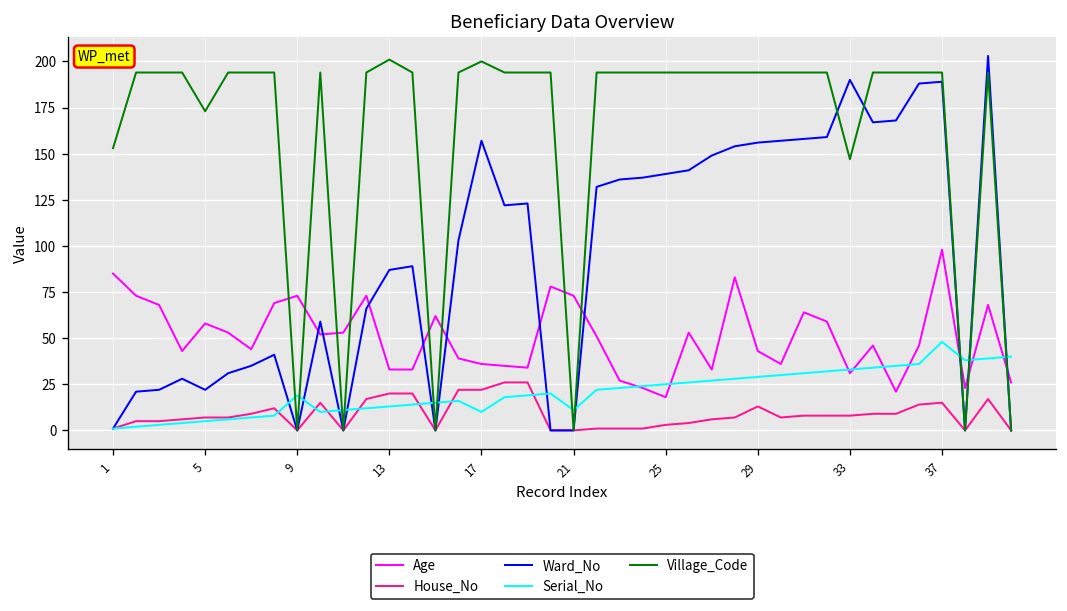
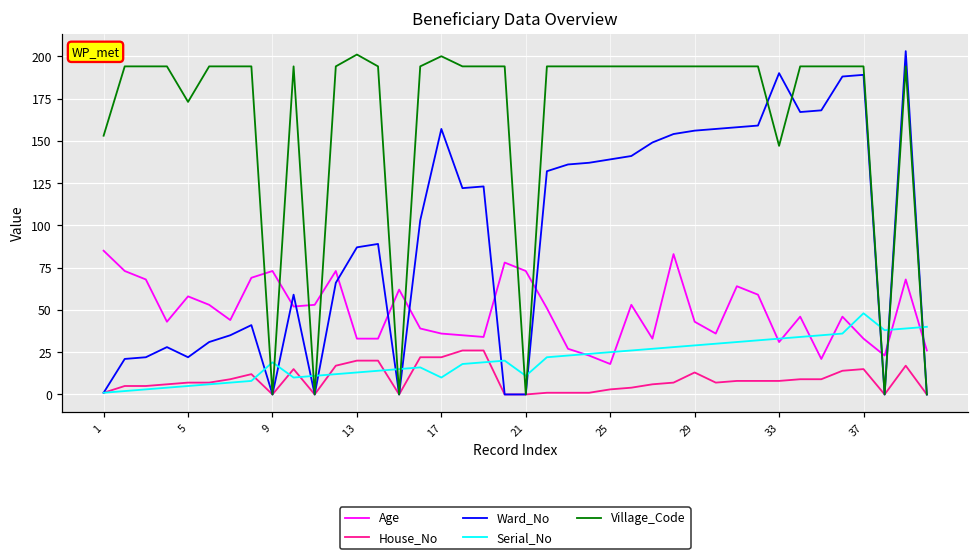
  {
    "Age": {
      "1": 85,
      "5": 58,
      "9": 73,
      "13": 33,
      "17": 36,
      "21": 73,
      "25": 18,
      "29": 43,
      "33": 31,
-     "37": 98
+     "37": 33
    },
    "House_No": {
      "5": 7,
      "13": 20,
      "17": 22,
      "25": 3,
      "29": 13,
      "33": 8,
      "37": 15
    },
    "Ward_No": {
      "5": 22,
      "13": 87,
      "17": 157,
      "25": 139,
      "29": 156,
      "33": 190,
      "37": 189
    },
    "Serial_No": {
      "5": 5,
      "9": 19,
      "13": 13,
      "17": 10,
      "21": 11,
      "25": 25,
      "29": 29,
      "33": 33,
      "37": 48
    },
    "Village_Code": {
      "1": 153,
      "5": 173,
      "13": 201,
      "17": 200,
      "25": 194,
      "29": 194,
      "33": 147,
      "37": 194
    }
  }
